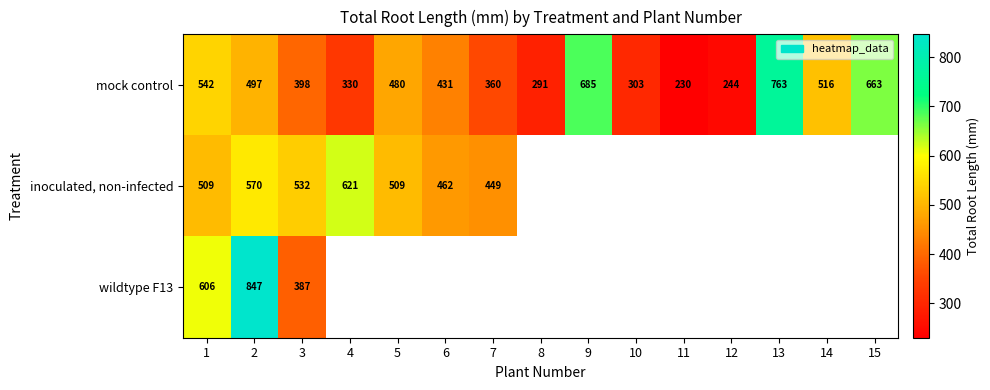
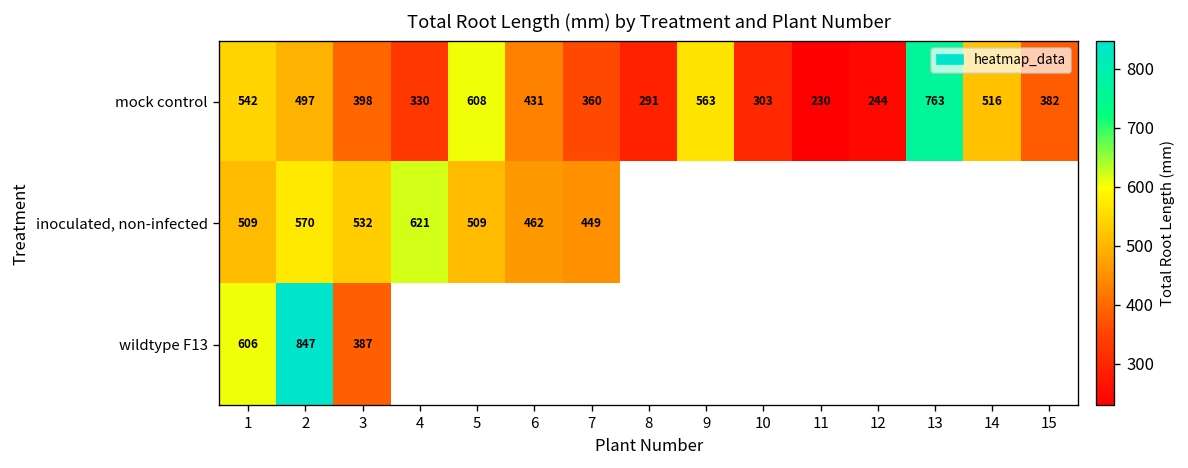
  {
    "mock control": {
      "1": 542,
      "2": 497,
      "3": 398,
      "4": 330,
-     "5": 480,
+     "5": 608,
      "6": 431,
      "7": 360,
      "8": 291,
-     "9": 685,
+     "9": 563,
      "10": 303,
      "11": 230,
      "12": 244,
      "13": 763,
      "14": 516,
-     "15": 663
+     "15": 382
    },
    "inoculated, non-infected": {
      "1": 509,
      "2": 570,
      "3": 532,
      "4": 621,
      "5": 509,
      "6": 462,
      "7": 449
    },
    "wildtype F13": {
      "1": 606,
      "2": 847,
      "3": 387
    }
  }
